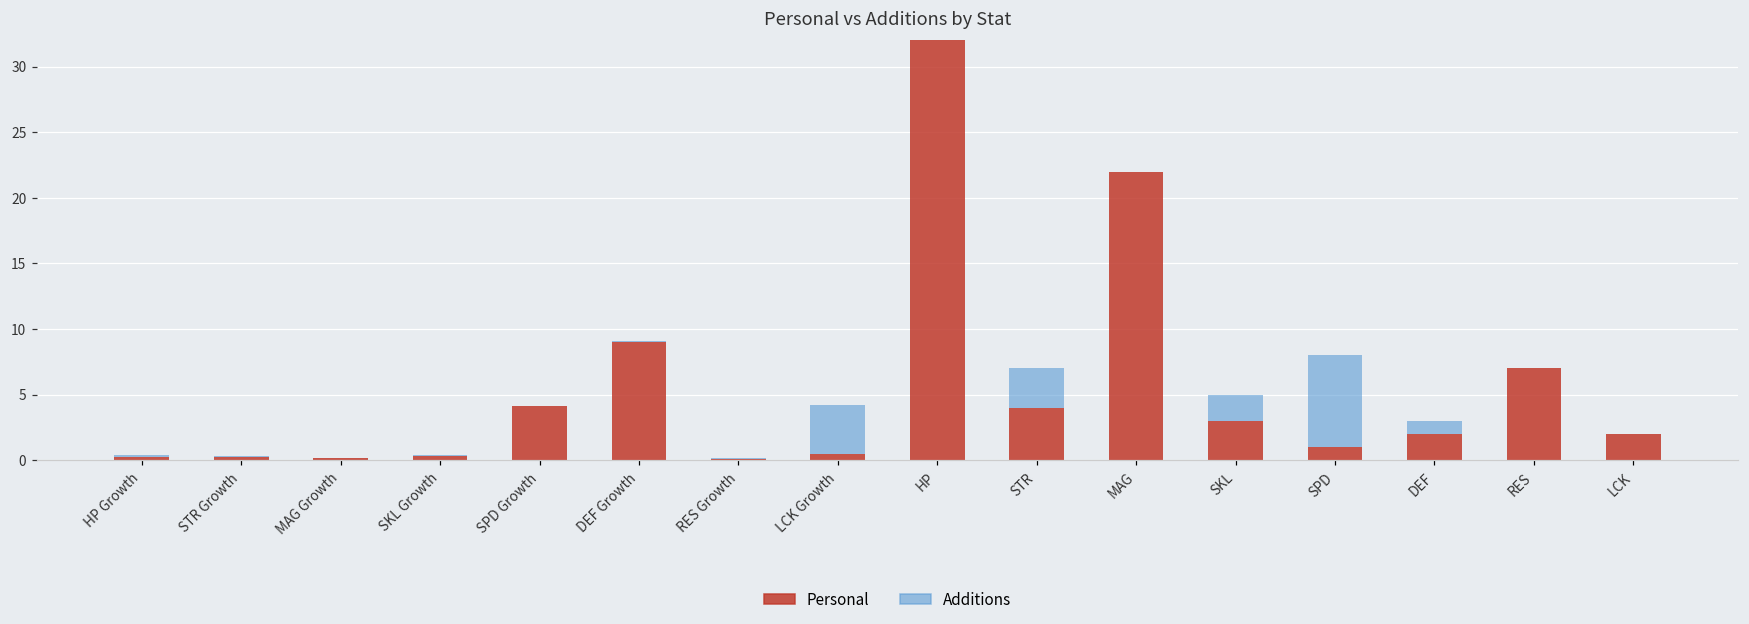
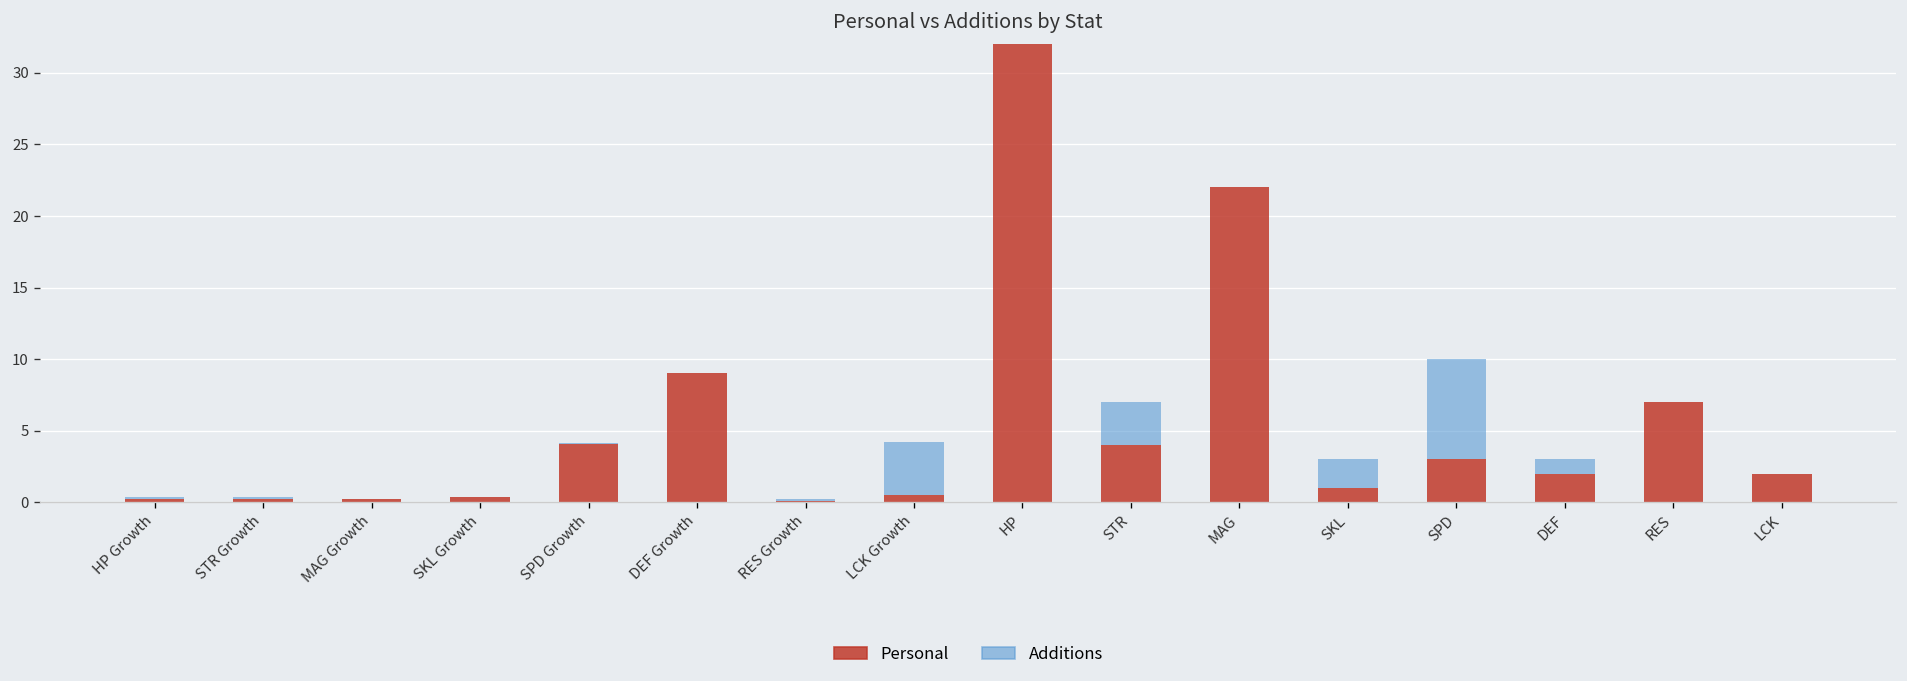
  {
    "Personal": {
      "HP Growth": 0.3,
      "STR Growth": 0.2,
      "SKL Growth": 0.4,
      "SPD Growth": 4,
      "DEF Growth": 9,
      "LCK Growth": 0.5,
      "HP": 32,
      "STR": 4,
      "MAG": 22,
-     "SKL": 3,
-     "SPD": 1,
+     "SKL": 1,
+     "SPD": 3,
      "DEF": 2,
      "RES": 7,
      "LCK": 2
    },
    "Additions": {
      "MAG Growth": 0,
      "LCK Growth": 3.7,
      "HP": 0,
      "STR": 3,
      "MAG": 0,
      "SKL": 2,
      "SPD": 7,
      "DEF": 1,
      "RES": 0,
      "LCK": 0
    }
  }
